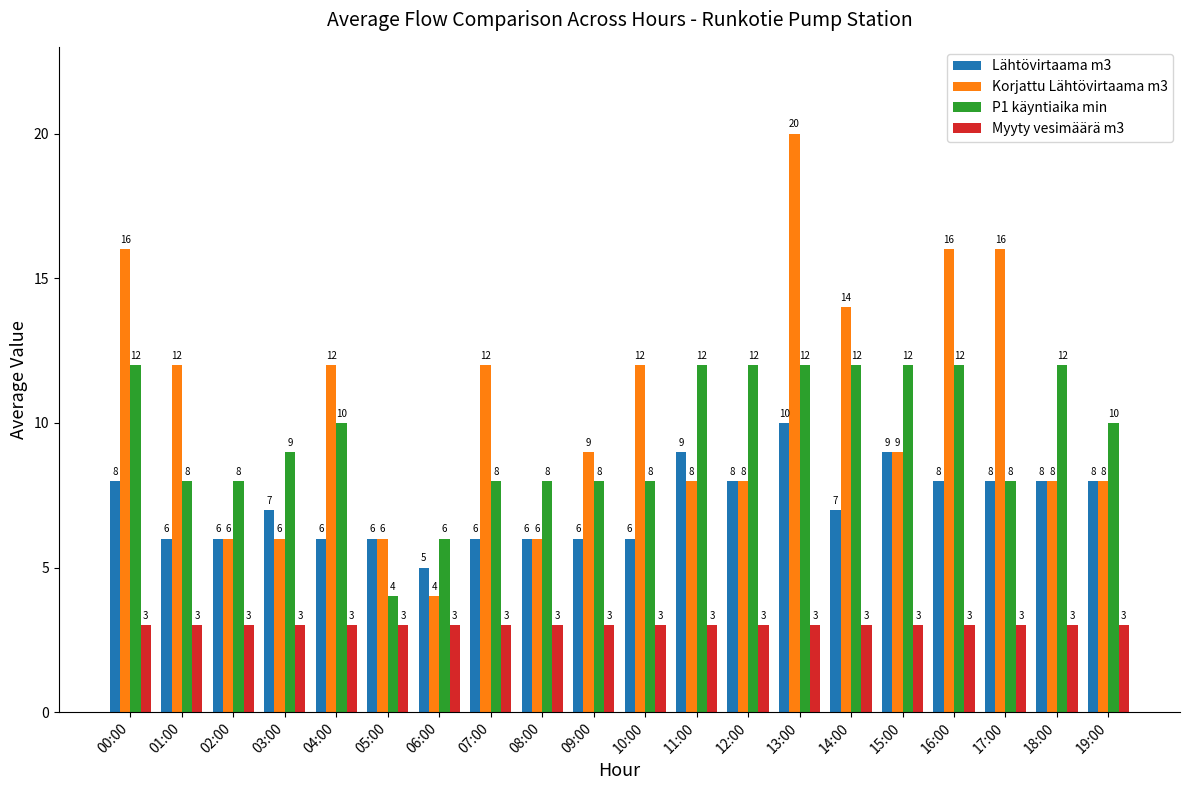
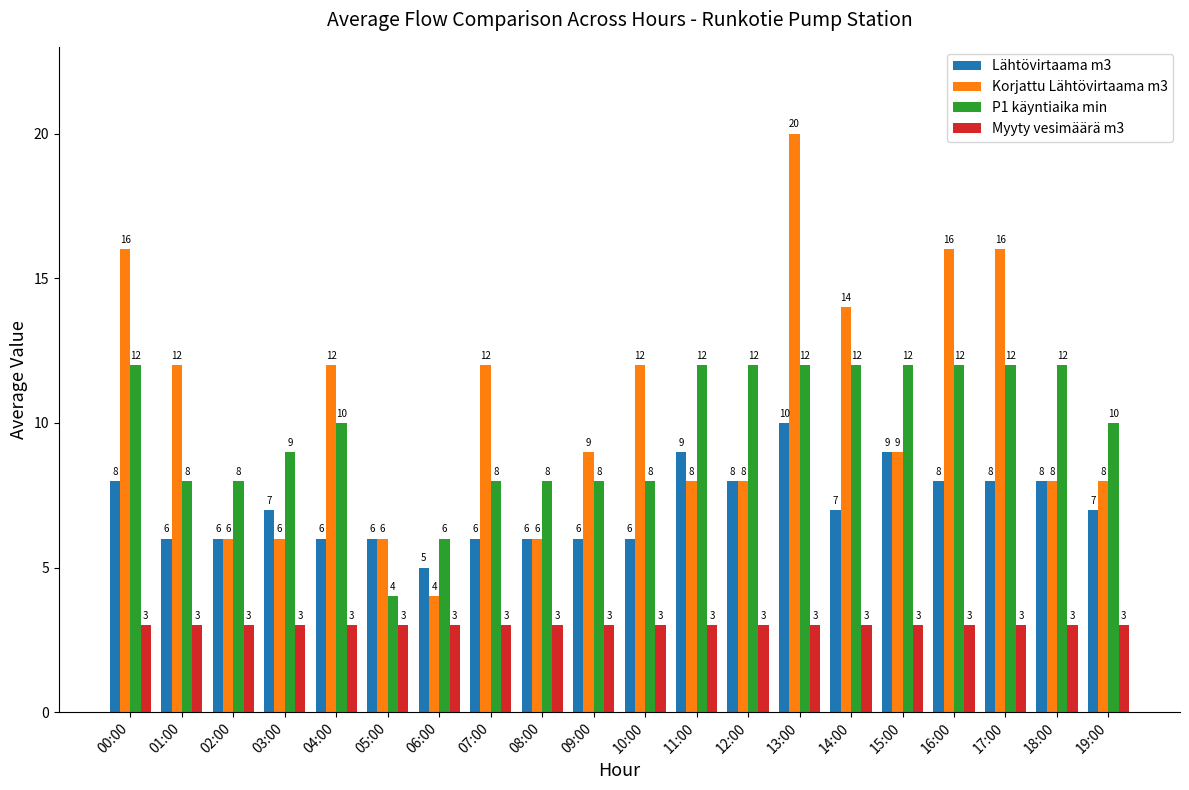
  {
    "Lähtövirtaama m3": {
      "00:00": 8,
      "01:00": 6,
      "02:00": 6,
      "03:00": 7,
      "04:00": 6,
      "05:00": 6,
      "06:00": 5,
      "07:00": 6,
      "08:00": 6,
      "09:00": 6,
      "10:00": 6,
      "11:00": 9,
      "12:00": 8,
      "13:00": 10,
      "14:00": 7,
      "15:00": 9,
      "16:00": 8,
      "17:00": 8,
      "18:00": 8,
-     "19:00": 8
+     "19:00": 7
    },
    "Korjattu Lähtövirtaama m3": {
      "00:00": 16,
      "01:00": 12,
      "02:00": 6,
      "03:00": 6,
      "04:00": 12,
      "05:00": 6,
      "06:00": 4,
      "07:00": 12,
      "08:00": 6,
      "09:00": 9,
      "10:00": 12,
      "11:00": 8,
      "12:00": 8,
      "13:00": 20,
      "14:00": 14,
      "15:00": 9,
      "16:00": 16,
      "17:00": 16,
      "18:00": 8,
      "19:00": 8
    },
    "P1 käyntiaika min": {
      "00:00": 12,
      "01:00": 8,
      "02:00": 8,
      "03:00": 9,
      "04:00": 10,
      "05:00": 4,
      "06:00": 6,
      "07:00": 8,
      "08:00": 8,
      "09:00": 8,
      "10:00": 8,
      "11:00": 12,
      "12:00": 12,
      "13:00": 12,
      "14:00": 12,
      "15:00": 12,
      "16:00": 12,
-     "17:00": 8,
+     "17:00": 12,
      "18:00": 12,
      "19:00": 10
    },
    "Myyty vesimäärä m3": {
      "00:00": 3,
      "01:00": 3,
      "02:00": 3,
      "03:00": 3,
      "04:00": 3,
      "05:00": 3,
      "06:00": 3,
      "07:00": 3,
      "08:00": 3,
      "09:00": 3,
      "10:00": 3,
      "11:00": 3,
      "12:00": 3,
      "13:00": 3,
      "14:00": 3,
      "15:00": 3,
      "16:00": 3,
      "17:00": 3,
      "18:00": 3,
      "19:00": 3
    }
  }
